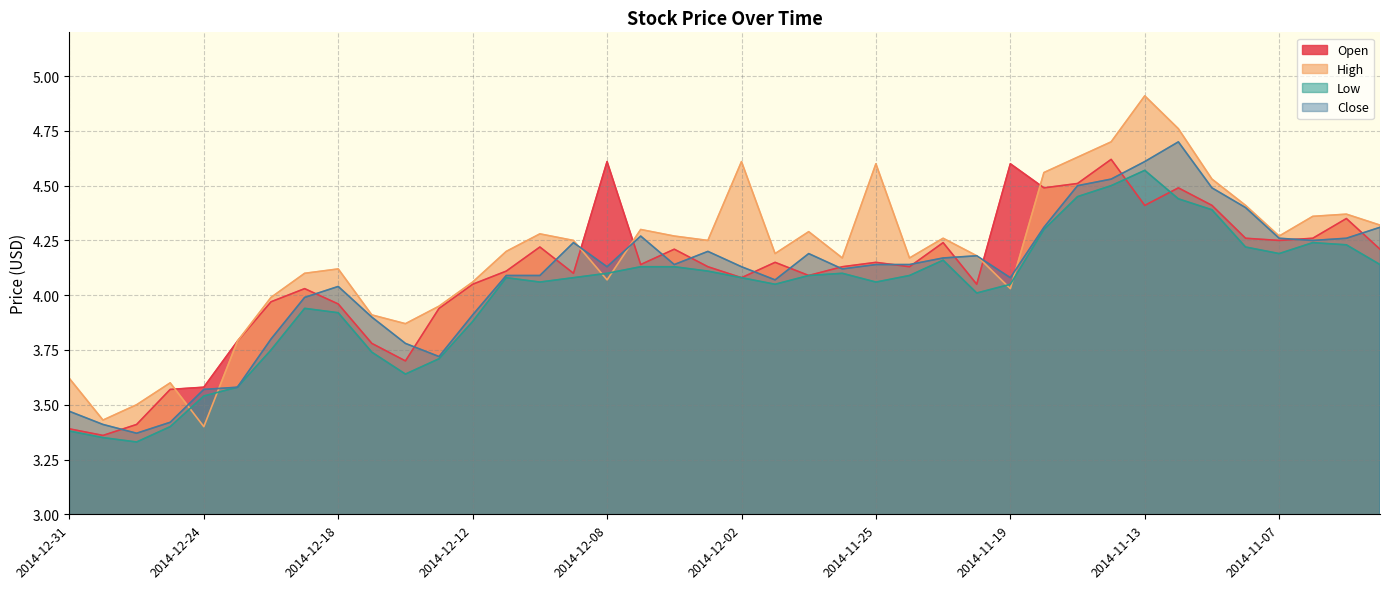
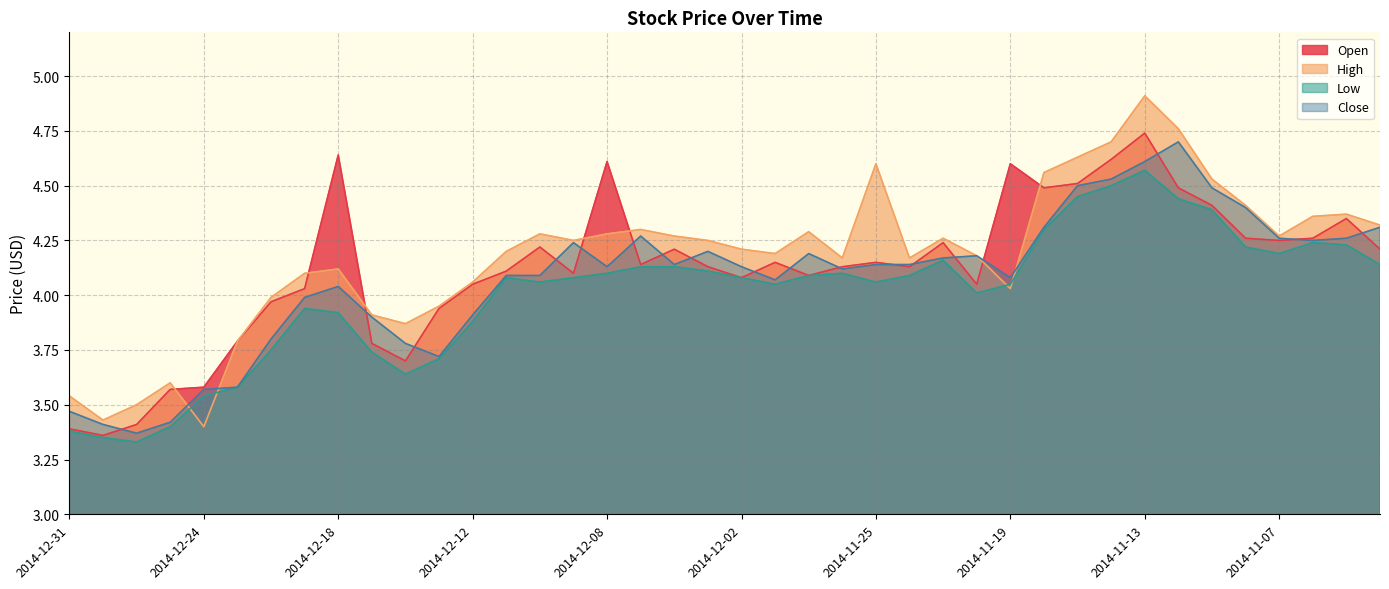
  {
    "Open": {
-     "2014-12-18": 3.96,
+     "2014-12-18": 4.64,
      "2014-12-08": 4.61,
      "2014-11-19": 4.60,
-     "2014-11-13": 4.41
+     "2014-11-13": 4.74
    },
    "High": {
-     "2014-12-31": 3.62,
+     "2014-12-31": 3.54,
      "2014-12-24": 3.40,
      "2014-12-18": 4.12,
-     "2014-12-08": 4.07,
-     "2014-12-02": 4.61,
+     "2014-12-08": 4.28,
+     "2014-12-02": 4.21,
      "2014-11-25": 4.60,
      "2014-11-19": 4.03,
      "2014-11-13": 4.91
    }
  }
